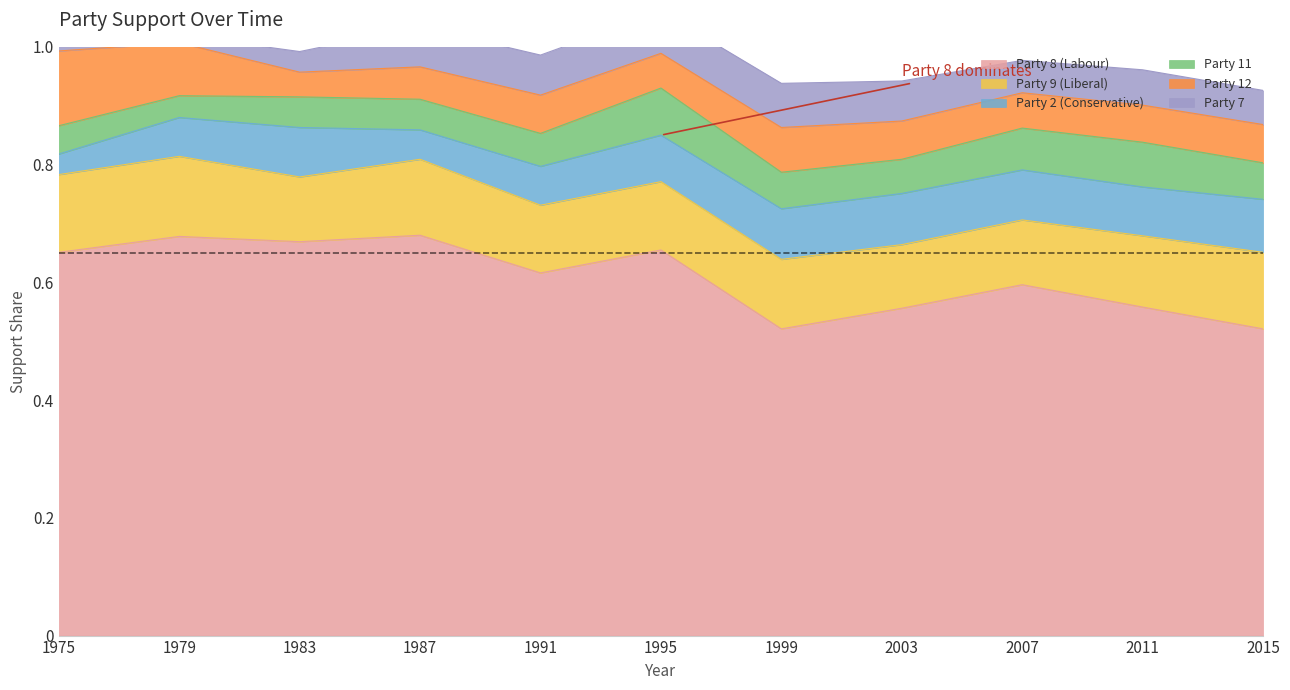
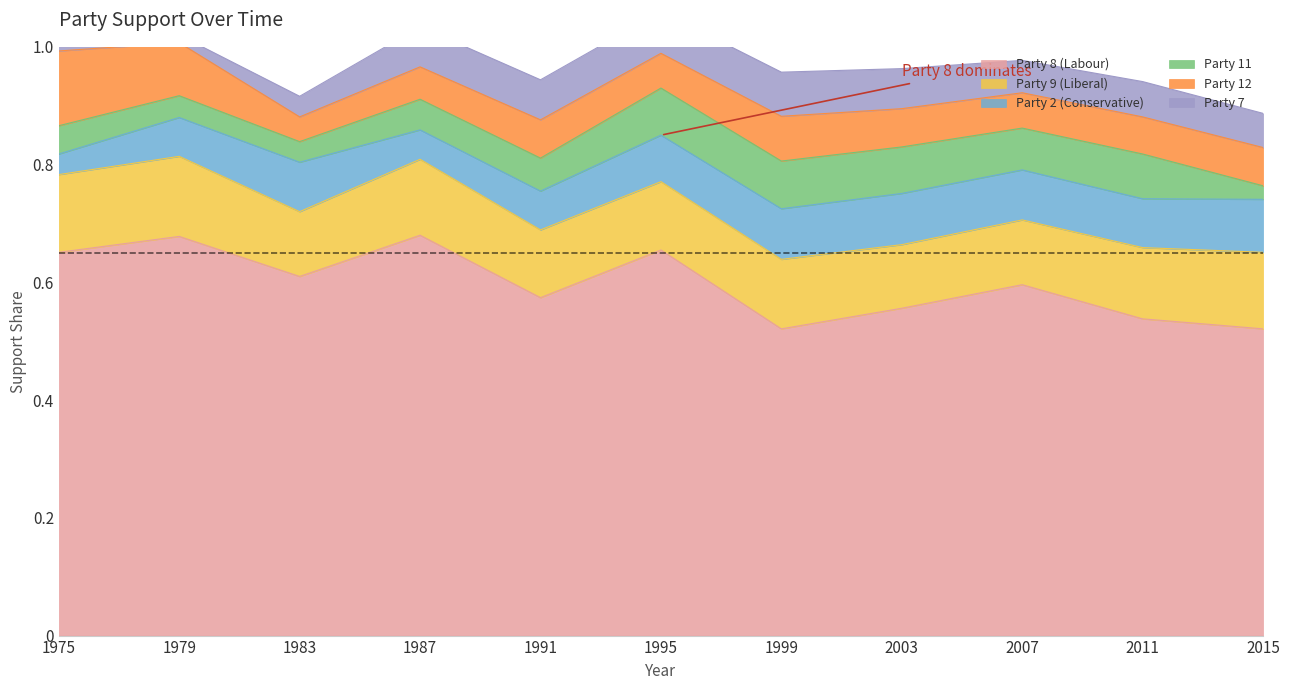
  {
    "Party 8 (Labour)": {
      "1975": 0.65,
      "1979": 0.68,
-     "1983": 0.67,
+     "1983": 0.61,
      "1987": 0.68,
-     "1991": 0.62,
+     "1991": 0.57,
      "1995": 0.66,
      "1999": 0.52,
      "2003": 0.56,
      "2007": 0.60,
-     "2011": 0.56,
+     "2011": 0.54,
      "2015": 0.52
    },
    "Party 11": {
      "1975": 0.05,
      "1979": 0.04,
-     "1983": 0.05,
+     "1983": 0.04,
      "1987": 0.05,
      "1991": 0.06,
      "1995": 0.08,
-     "1999": 0.06,
-     "2003": 0.06,
+     "1999": 0.08,
+     "2003": 0.08,
      "2011": 0.08,
-     "2015": 0.06
+     "2015": 0.02
    }
  }
